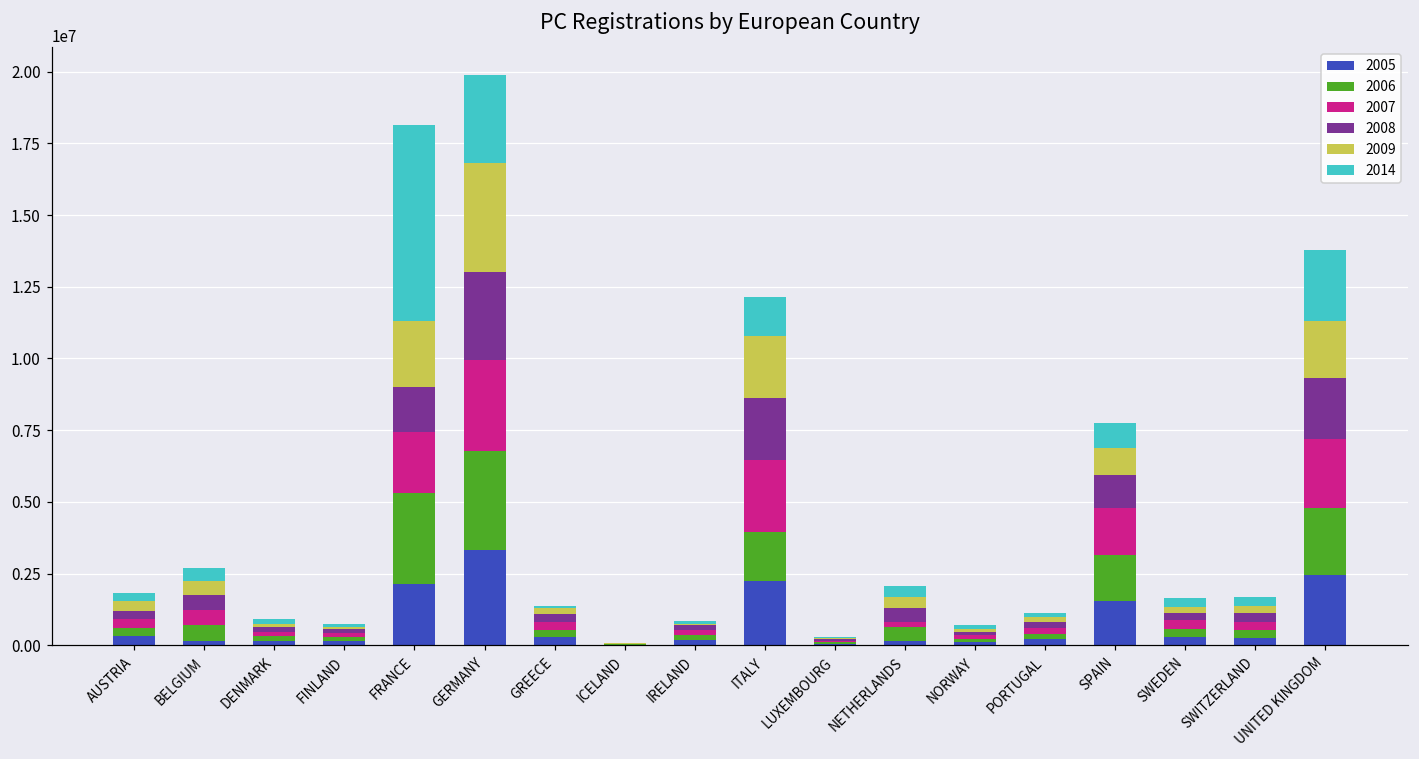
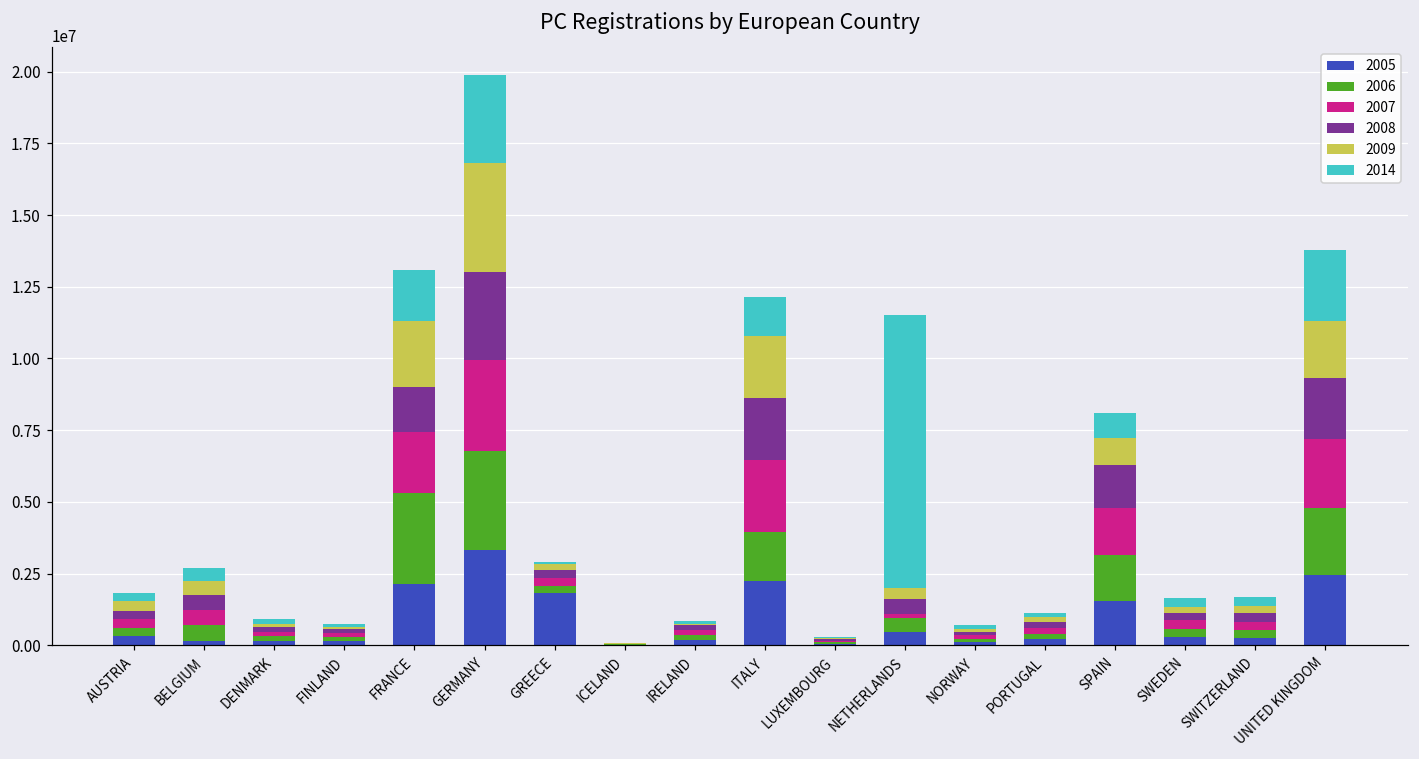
  {
    "2005": {
      "AUSTRIA": 300000,
      "BELGIUM": 200000,
      "DENMARK": 100000,
      "FINLAND": 100000,
      "FRANCE": 2100000,
      "GERMANY": 3300000,
-     "GREECE": 300000,
+     "GREECE": 1800000,
      "IRELAND": 200000,
      "ITALY": 2200000,
-     "NETHERLANDS": 200000,
+     "NETHERLANDS": 500000,
      "NORWAY": 100000,
      "PORTUGAL": 200000,
      "SPAIN": 1500000,
      "SWEDEN": 300000,
      "SWITZERLAND": 300000,
      "UNITED KINGDOM": 2400000
    },
    "2006": {
      "AUSTRIA": 300000,
      "BELGIUM": 500000,
      "DENMARK": 200000,
      "FINLAND": 100000,
      "FRANCE": 3200000,
      "GERMANY": 3500000,
      "GREECE": 300000,
      "IRELAND": 200000,
      "ITALY": 1700000,
      "NETHERLANDS": 500000,
      "NORWAY": 100000,
      "PORTUGAL": 200000,
      "SPAIN": 1600000,
      "SWEDEN": 300000,
      "SWITZERLAND": 300000,
      "UNITED KINGDOM": 2300000
    },
    "2007": {
      "AUSTRIA": 300000,
      "BELGIUM": 500000,
      "DENMARK": 200000,
      "FINLAND": 100000,
      "FRANCE": 2100000,
      "GERMANY": 3100000,
      "GREECE": 300000,
      "IRELAND": 200000,
      "ITALY": 2500000,
      "NETHERLANDS": 200000,
      "NORWAY": 100000,
      "PORTUGAL": 200000,
      "SPAIN": 1600000,
      "SWEDEN": 300000,
      "SWITZERLAND": 300000,
      "UNITED KINGDOM": 2400000
    },
    "2008": {
      "AUSTRIA": 300000,
      "BELGIUM": 500000,
      "DENMARK": 200000,
      "FINLAND": 100000,
      "FRANCE": 1600000,
      "GERMANY": 3100000,
      "GREECE": 300000,
      "IRELAND": 200000,
      "ITALY": 2200000,
      "NETHERLANDS": 500000,
      "NORWAY": 100000,
      "PORTUGAL": 200000,
-     "SPAIN": 1200000,
+     "SPAIN": 1500000,
      "SWEDEN": 300000,
      "SWITZERLAND": 300000,
      "UNITED KINGDOM": 2100000
    },
    "2009": {
      "AUSTRIA": 300000,
      "BELGIUM": 500000,
      "DENMARK": 100000,
      "FRANCE": 2300000,
      "GERMANY": 3800000,
      "GREECE": 200000,
      "ITALY": 2200000,
      "NETHERLANDS": 400000,
      "NORWAY": 100000,
      "PORTUGAL": 200000,
      "SPAIN": 1000000,
      "SWEDEN": 200000,
      "SWITZERLAND": 300000,
      "UNITED KINGDOM": 2000000
    },
    "2014": {
      "AUSTRIA": 300000,
      "BELGIUM": 500000,
      "DENMARK": 200000,
      "FINLAND": 100000,
-     "FRANCE": 6900000,
+     "FRANCE": 1800000,
      "GERMANY": 3000000,
      "IRELAND": 100000,
      "ITALY": 1400000,
-     "NETHERLANDS": 400000,
+     "NETHERLANDS": 9500000,
      "NORWAY": 100000,
      "PORTUGAL": 100000,
      "SPAIN": 900000,
      "SWEDEN": 300000,
      "SWITZERLAND": 300000,
      "UNITED KINGDOM": 2500000
    }
  }
